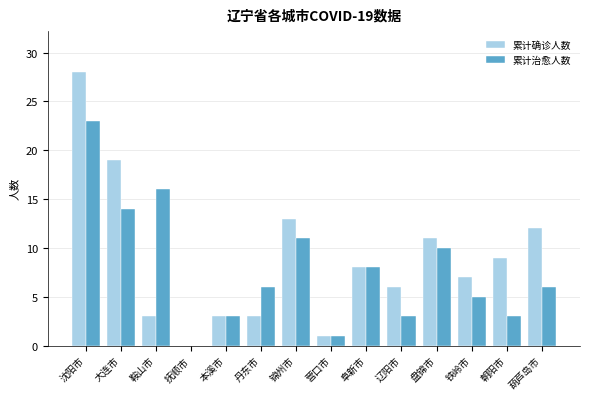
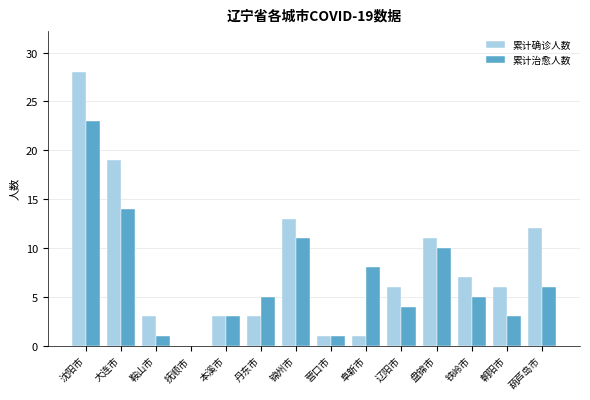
  {
    "累计确诊人数": {
      "沈阳市": 28,
      "大连市": 19,
      "鞍山市": 3,
      "抚顺市": 0,
      "本溪市": 3,
      "丹东市": 3,
      "锦州市": 13,
      "营口市": 1,
-     "阜新市": 8,
+     "阜新市": 1,
      "辽阳市": 6,
      "盘锦市": 11,
      "铁岭市": 7,
-     "朝阳市": 9,
+     "朝阳市": 6,
      "葫芦岛市": 12
    },
    "累计治愈人数": {
      "沈阳市": 23,
      "大连市": 14,
-     "鞍山市": 16,
+     "鞍山市": 1,
      "抚顺市": 0,
      "本溪市": 3,
-     "丹东市": 6,
+     "丹东市": 5,
      "锦州市": 11,
      "营口市": 1,
      "阜新市": 8,
-     "辽阳市": 3,
+     "辽阳市": 4,
      "盘锦市": 10,
      "铁岭市": 5,
      "朝阳市": 3,
      "葫芦岛市": 6
    }
  }
